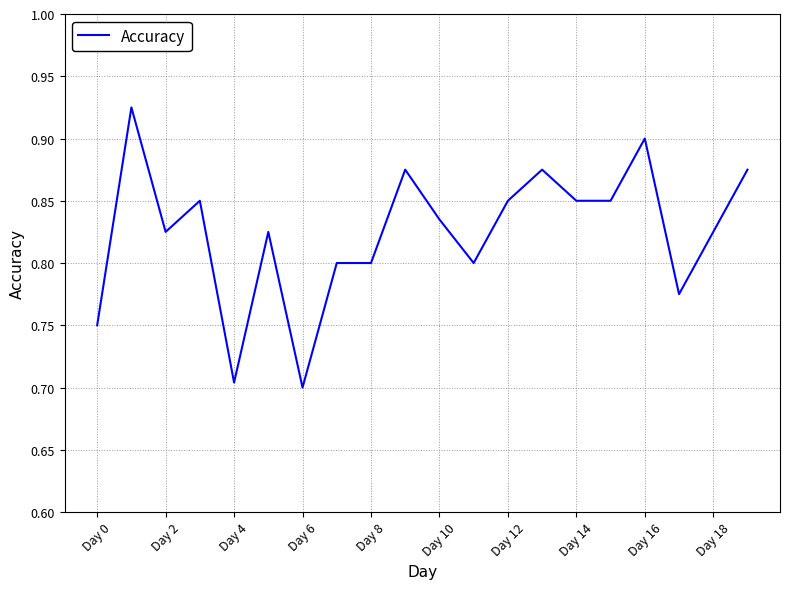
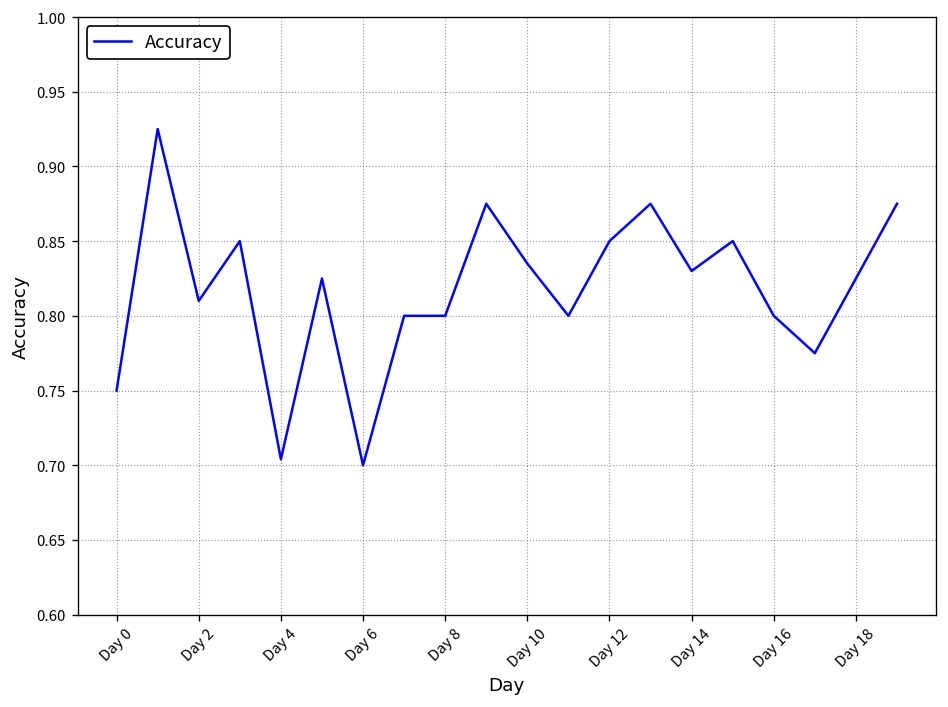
  {
    "Day 0": 0.750,
-   "Day 2": 0.825,
+   "Day 2": 0.810,
    "Day 4": 0.704,
    "Day 6": 0.700,
    "Day 8": 0.800,
    "Day 10": 0.835,
    "Day 12": 0.850,
-   "Day 14": 0.85,
-   "Day 16": 0.9,
+   "Day 14": 0.83,
+   "Day 16": 0.8,
    "Day 18": 0.825
  }
